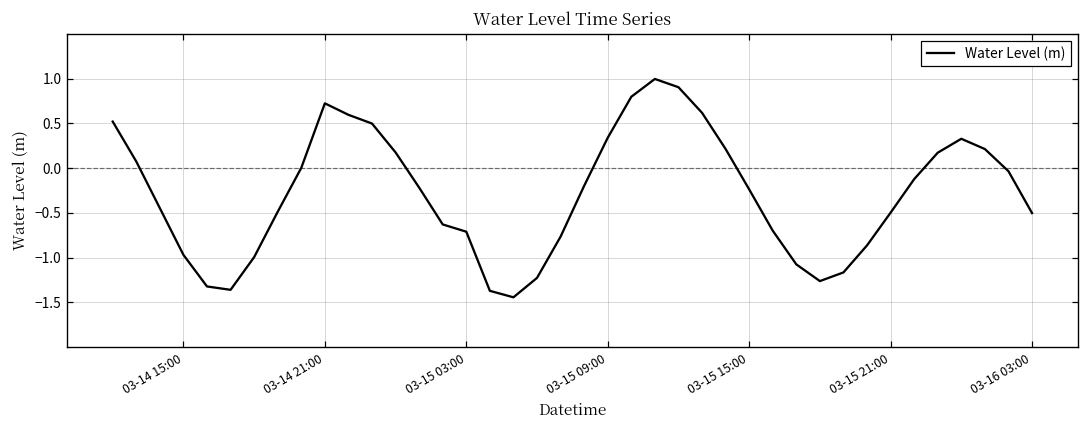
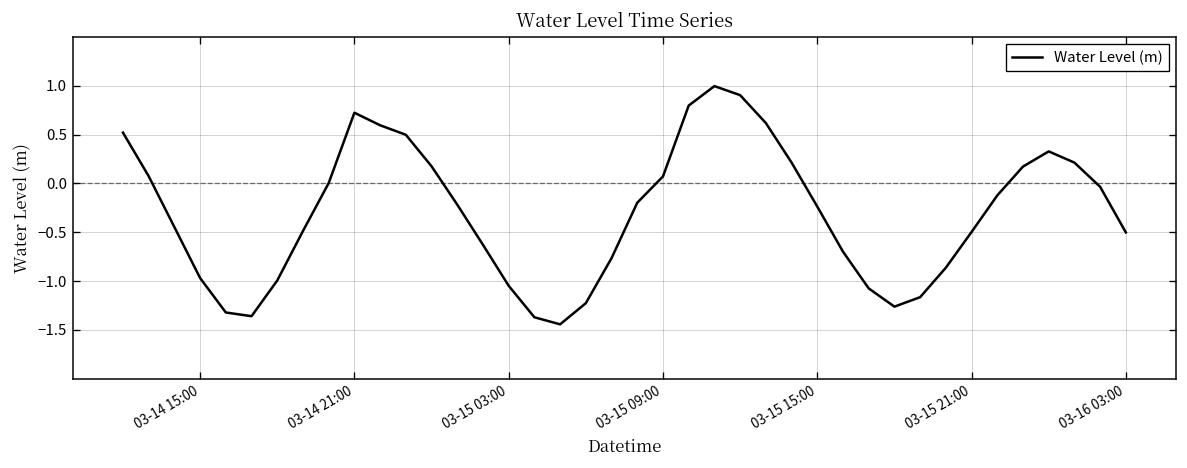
  {
    "03-14 15:00": -1.0,
    "03-14 21:00": 0.7,
-   "03-15 03:00": -0.7,
-   "03-15 09:00": 0.3,
+   "03-15 03:00": -1.0,
+   "03-15 09:00": 0.1,
    "03-15 15:00": -0.2,
    "03-15 21:00": -0.5,
    "03-16 03:00": -0.5
  }
